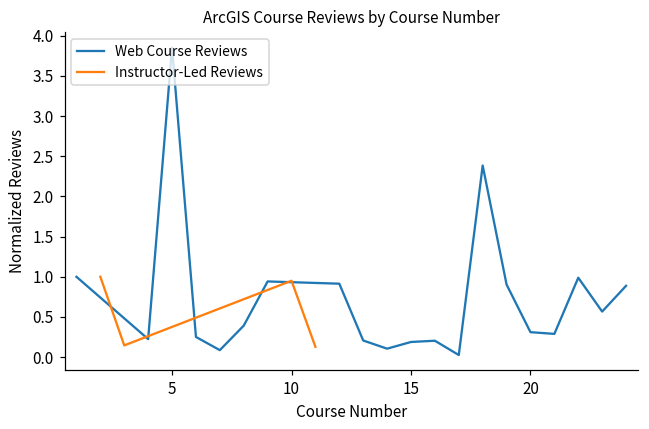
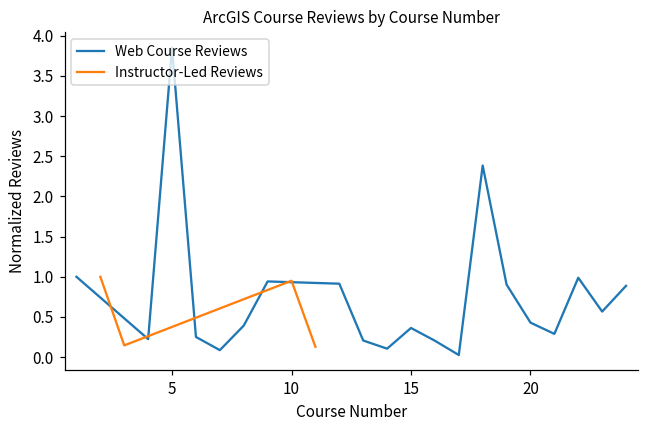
  {
    "Web Course Reviews": {
-     "15": 0.2,
-     "20": 0.3
+     "15": 0.4,
+     "20": 0.4
    },
    "Instructor-Led Reviews": {
      "10": 1.0
    }
  }
